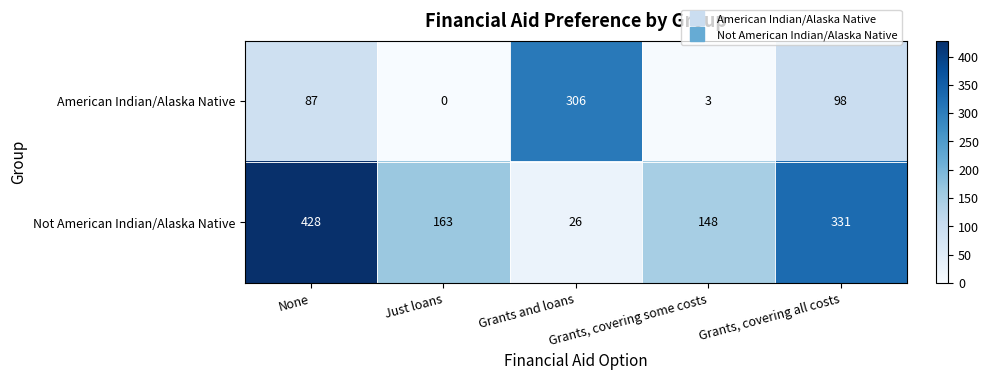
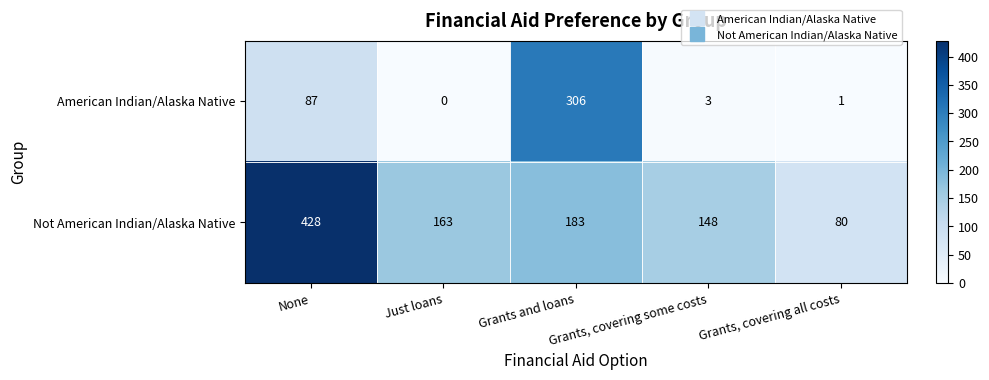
  {
    "American Indian/Alaska Native": {
      "None": 87,
      "Just loans": 0,
      "Grants and loans": 306,
      "Grants, covering some costs": 3,
-     "Grants, covering all costs": 98
+     "Grants, covering all costs": 1
    },
    "Not American Indian/Alaska Native": {
      "None": 428,
      "Just loans": 163,
-     "Grants and loans": 26,
+     "Grants and loans": 183,
      "Grants, covering some costs": 148,
-     "Grants, covering all costs": 331
+     "Grants, covering all costs": 80
    }
  }
